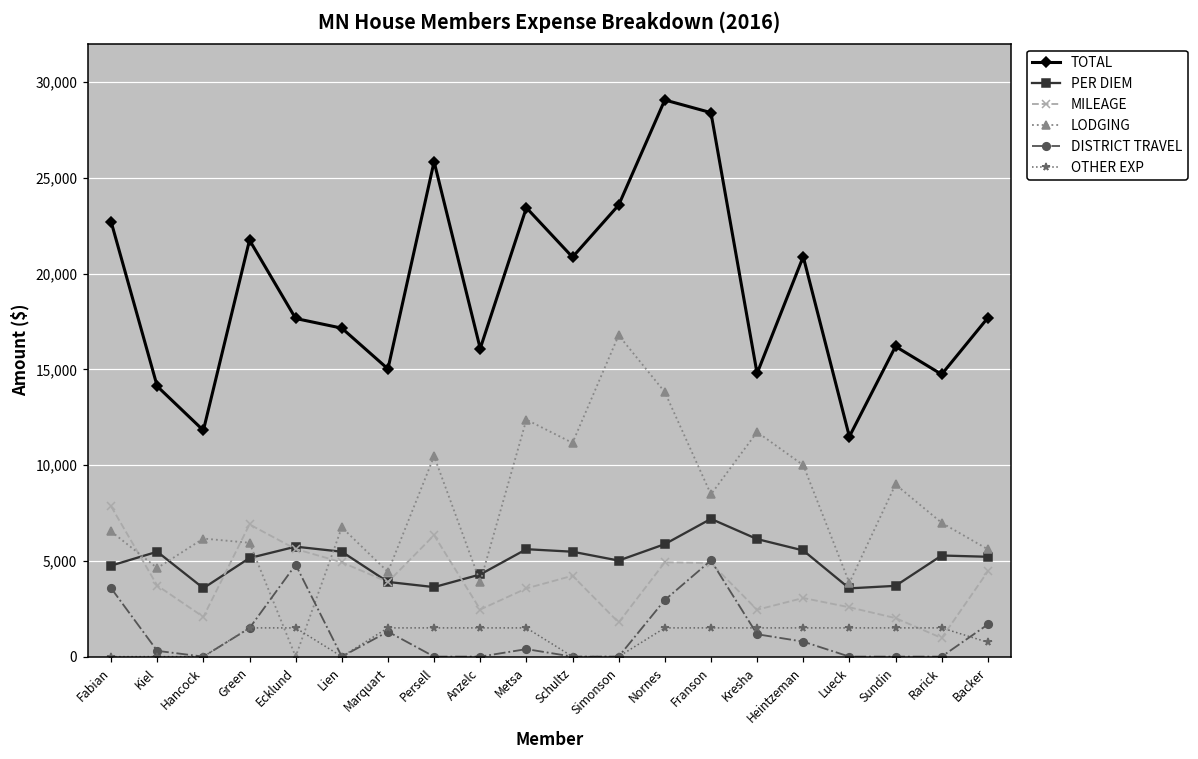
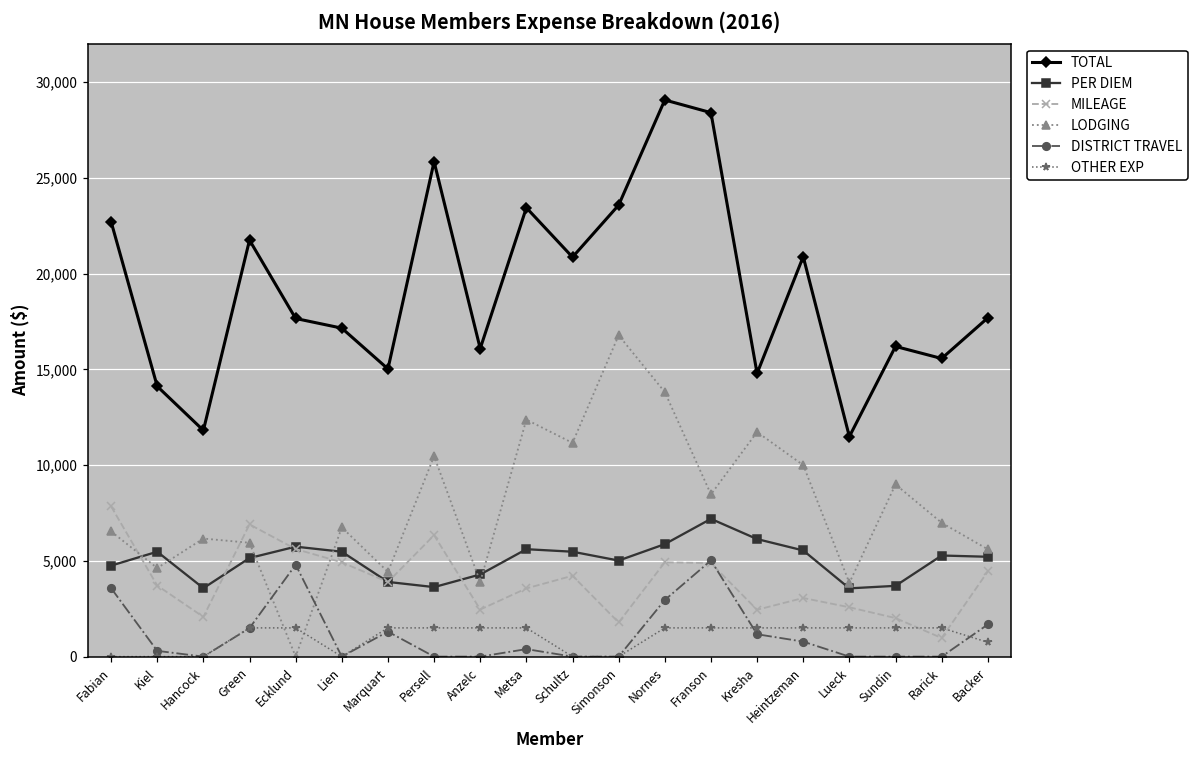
  {
    "TOTAL": {
      "Fabian": "22,700",
      "Kiel": "14,100",
      "Hancock": "11,800",
      "Green": "21,700",
      "Ecklund": "17,700",
      "Lien": "17,200",
      "Marquart": "15,000",
      "Persell": "25,800",
      "Anzelc": "16,100",
      "Metsa": "23,400",
      "Schultz": "20,900",
      "Simonson": "23,600",
      "Nornes": "29,100",
      "Franson": "28,400",
      "Kresha": "14,800",
      "Heintzeman": "20,900",
      "Lueck": "11,500",
      "Sundin": "16,200",
-     "Rarick": "14,700",
+     "Rarick": "15,600",
      "Backer": "17,700"
    }
  }
